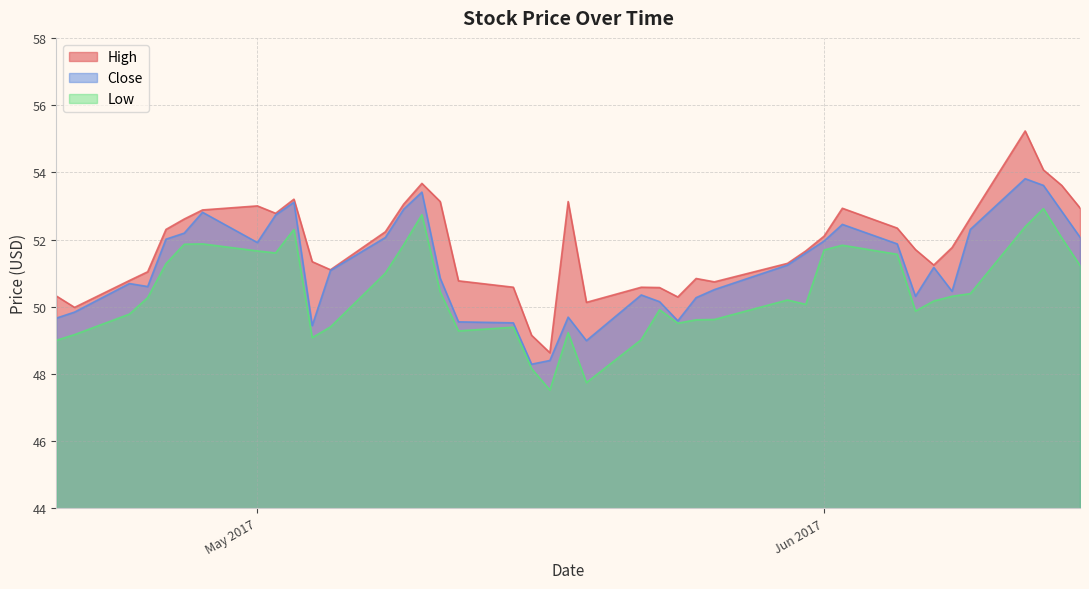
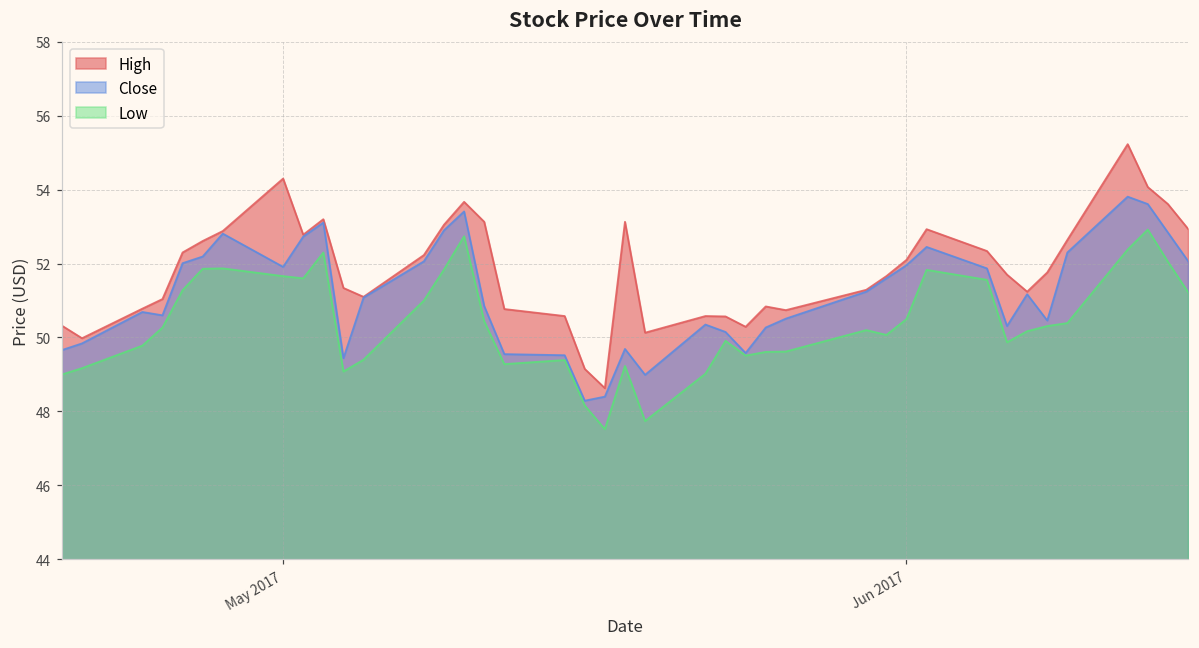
  {
    "High": {
-     "May 2017": 53.0,
+     "May 2017": 54.3,
      "Jun 2017": 52.1
    },
    "Close": {
      "May 2017": 51.9,
      "Jun 2017": 52.0
    },
    "Low": {
      "May 2017": 51.7,
-     "Jun 2017": 51.7
+     "Jun 2017": 50.5
    }
  }
